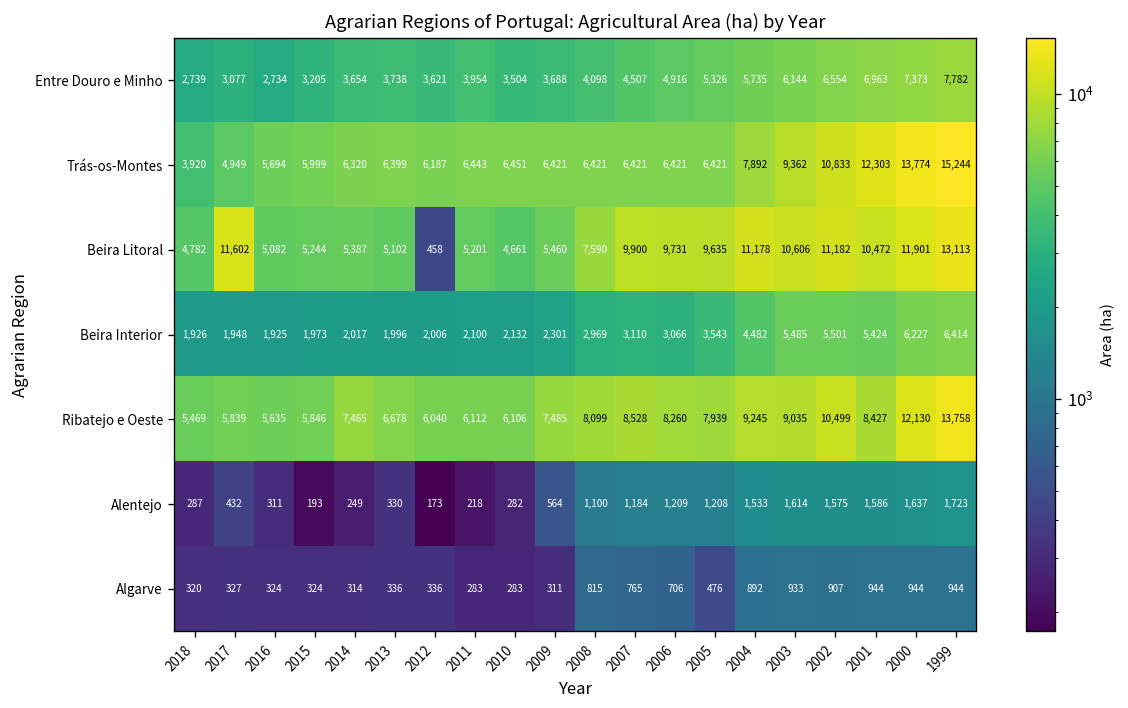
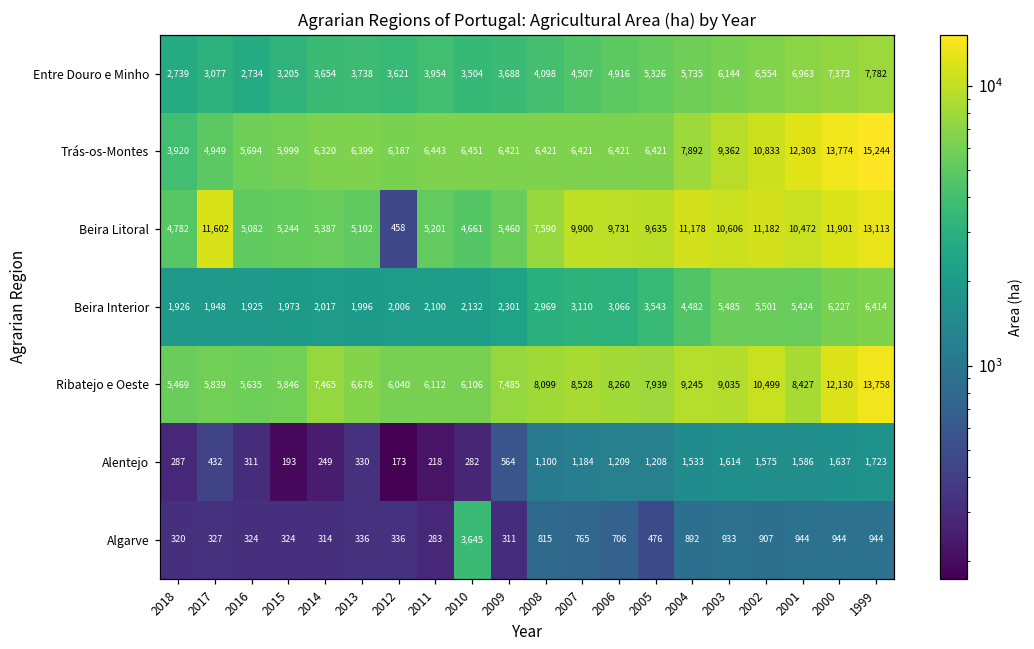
  {
    "Entre Douro e Minho": {
      "2018": "2,739",
      "2017": "3,077",
      "2016": "2,734",
      "2015": "3,205",
      "2014": "3,654",
      "2013": "3,738",
      "2012": "3,621",
      "2011": "3,954",
      "2010": "3,504",
      "2009": "3,688",
      "2008": "4,098",
      "2007": "4,507",
      "2006": "4,916",
      "2005": "5,326",
      "2004": "5,735",
      "2003": "6,144",
      "2002": "6,554",
      "2001": "6,963",
      "2000": "7,373",
      "1999": "7,782"
    },
    "Trás-os-Montes": {
      "2018": "3,920",
      "2017": "4,949",
      "2016": "5,694",
      "2015": "5,999",
      "2014": "6,320",
      "2013": "6,399",
      "2012": "6,187",
      "2011": "6,443",
      "2010": "6,451",
      "2009": "6,421",
      "2008": "6,421",
      "2007": "6,421",
      "2006": "6,421",
      "2005": "6,421",
      "2004": "7,892",
      "2003": "9,362",
      "2002": "10,833",
      "2001": "12,303",
      "2000": "13,774",
      "1999": "15,244"
    },
    "Beira Litoral": {
      "2018": "4,782",
      "2017": "11,602",
      "2016": "5,082",
      "2015": "5,244",
      "2014": "5,387",
      "2013": "5,102",
      "2012": "458",
      "2011": "5,201",
      "2010": "4,661",
      "2009": "5,460",
      "2008": "7,590",
      "2007": "9,900",
      "2006": "9,731",
      "2005": "9,635",
      "2004": "11,178",
      "2003": "10,606",
      "2002": "11,182",
      "2001": "10,472",
      "2000": "11,901",
      "1999": "13,113"
    },
    "Beira Interior": {
      "2018": "1,926",
      "2017": "1,948",
      "2016": "1,925",
      "2015": "1,973",
      "2014": "2,017",
      "2013": "1,996",
      "2012": "2,006",
      "2011": "2,100",
      "2010": "2,132",
      "2009": "2,301",
      "2008": "2,969",
      "2007": "3,110",
      "2006": "3,066",
      "2005": "3,543",
      "2004": "4,482",
      "2003": "5,485",
      "2002": "5,501",
      "2001": "5,424",
      "2000": "6,227",
      "1999": "6,414"
    },
    "Ribatejo e Oeste": {
      "2018": "5,469",
      "2017": "5,839",
      "2016": "5,635",
      "2015": "5,846",
      "2014": "7,465",
      "2013": "6,678",
      "2012": "6,040",
      "2011": "6,112",
      "2010": "6,106",
      "2009": "7,485",
      "2008": "8,099",
      "2007": "8,528",
      "2006": "8,260",
      "2005": "7,939",
      "2004": "9,245",
      "2003": "9,035",
      "2002": "10,499",
      "2001": "8,427",
      "2000": "12,130",
      "1999": "13,758"
    },
    "Alentejo": {
      "2018": "287",
      "2017": "432",
      "2016": "311",
      "2015": "193",
      "2014": "249",
      "2013": "330",
      "2012": "173",
      "2011": "218",
      "2010": "282",
      "2009": "564",
      "2008": "1,100",
      "2007": "1,184",
      "2006": "1,209",
      "2005": "1,208",
      "2004": "1,533",
      "2003": "1,614",
      "2002": "1,575",
      "2001": "1,586",
      "2000": "1,637",
      "1999": "1,723"
    },
    "Algarve": {
      "2018": "320",
      "2017": "327",
      "2016": "324",
      "2015": "324",
      "2014": "314",
      "2013": "336",
      "2012": "336",
      "2011": "283",
-     "2010": "283",
+     "2010": "3,645",
      "2009": "311",
      "2008": "815",
      "2007": "765",
      "2006": "706",
      "2005": "476",
      "2004": "892",
      "2003": "933",
      "2002": "907",
      "2001": "944",
      "2000": "944",
      "1999": "944"
    }
  }
